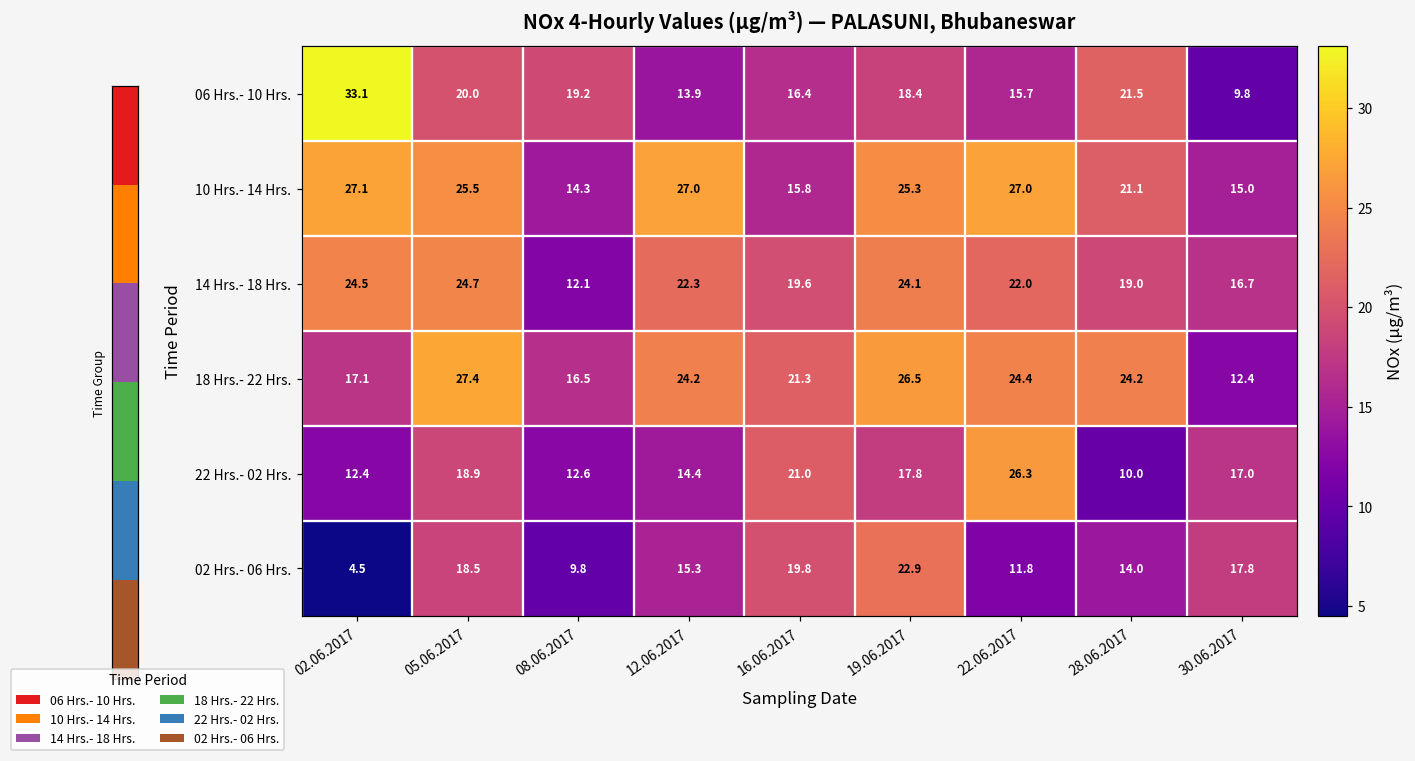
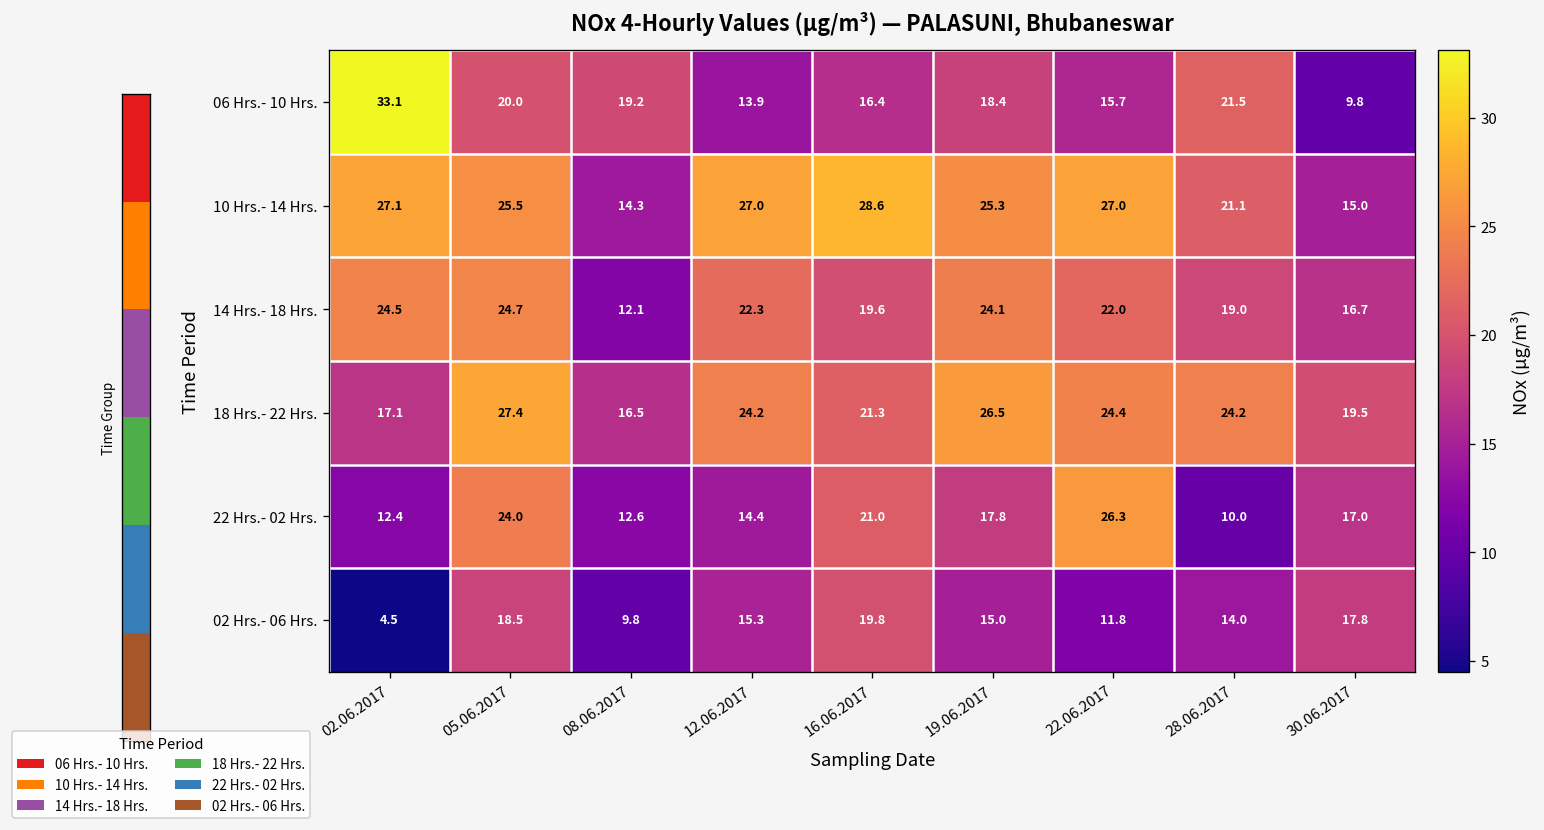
  {
    "NOx 4-Hourly Values (µg/m³) — PALASUNI, Bhubaneswar": {
      "06 Hrs.- 10 Hrs.": {
        "02.06.2017": 33.1,
        "05.06.2017": 20.0,
        "08.06.2017": 19.2,
        "12.06.2017": 13.9,
        "16.06.2017": 16.4,
        "19.06.2017": 18.4,
        "22.06.2017": 15.7,
        "28.06.2017": 21.5,
        "30.06.2017": 9.8
      },
      "10 Hrs.- 14 Hrs.": {
        "02.06.2017": 27.1,
        "05.06.2017": 25.5,
        "08.06.2017": 14.3,
        "12.06.2017": 27.0,
-       "16.06.2017": 15.8,
+       "16.06.2017": 28.6,
        "19.06.2017": 25.3,
        "22.06.2017": 27.0,
        "28.06.2017": 21.1,
        "30.06.2017": 15.0
      },
      "14 Hrs.- 18 Hrs.": {
        "02.06.2017": 24.5,
        "05.06.2017": 24.7,
        "08.06.2017": 12.1,
        "12.06.2017": 22.3,
        "16.06.2017": 19.6,
        "19.06.2017": 24.1,
        "22.06.2017": 22.0,
        "28.06.2017": 19.0,
        "30.06.2017": 16.7
      },
      "18 Hrs.- 22 Hrs.": {
        "02.06.2017": 17.1,
        "05.06.2017": 27.4,
        "08.06.2017": 16.5,
        "12.06.2017": 24.2,
        "16.06.2017": 21.3,
        "19.06.2017": 26.5,
        "22.06.2017": 24.4,
        "28.06.2017": 24.2,
-       "30.06.2017": 12.4
+       "30.06.2017": 19.5
      },
      "22 Hrs.- 02 Hrs.": {
        "02.06.2017": 12.4,
-       "05.06.2017": 18.9,
+       "05.06.2017": 24.0,
        "08.06.2017": 12.6,
        "12.06.2017": 14.4,
        "16.06.2017": 21.0,
        "19.06.2017": 17.8,
        "22.06.2017": 26.3,
        "28.06.2017": 10.0,
        "30.06.2017": 17.0
      },
      "02 Hrs.- 06 Hrs.": {
        "02.06.2017": 4.5,
        "05.06.2017": 18.5,
        "08.06.2017": 9.8,
        "12.06.2017": 15.3,
        "16.06.2017": 19.8,
-       "19.06.2017": 22.9,
+       "19.06.2017": 15.0,
        "22.06.2017": 11.8,
        "28.06.2017": 14.0,
        "30.06.2017": 17.8
      }
    }
  }
